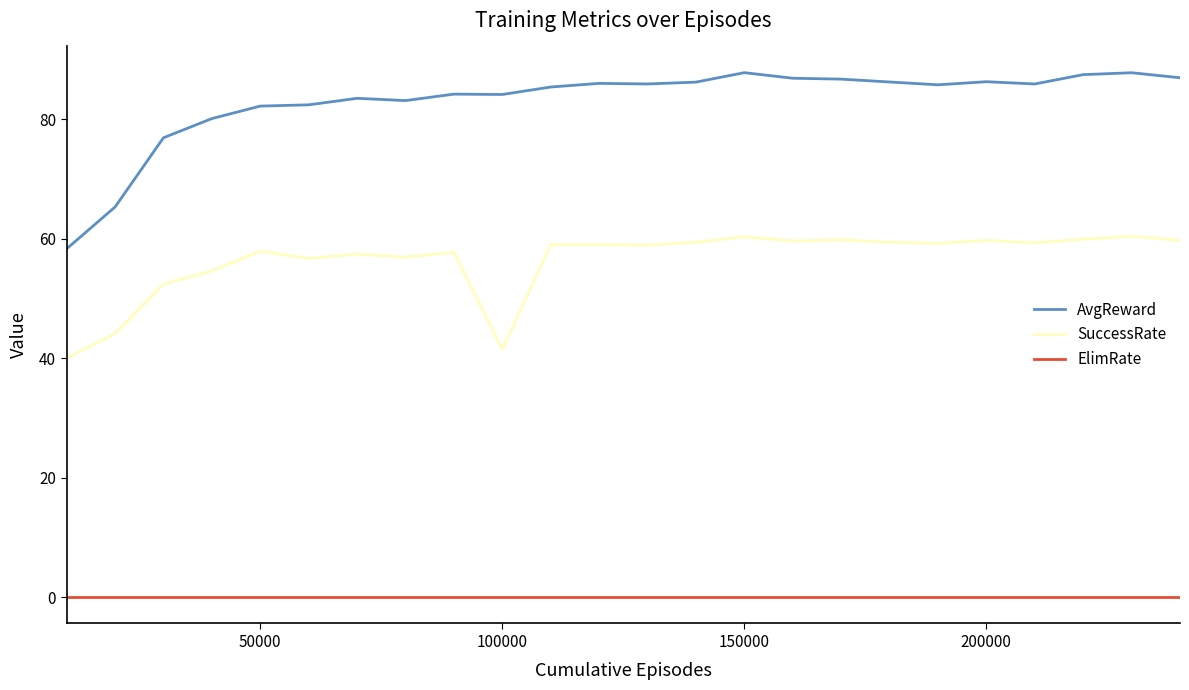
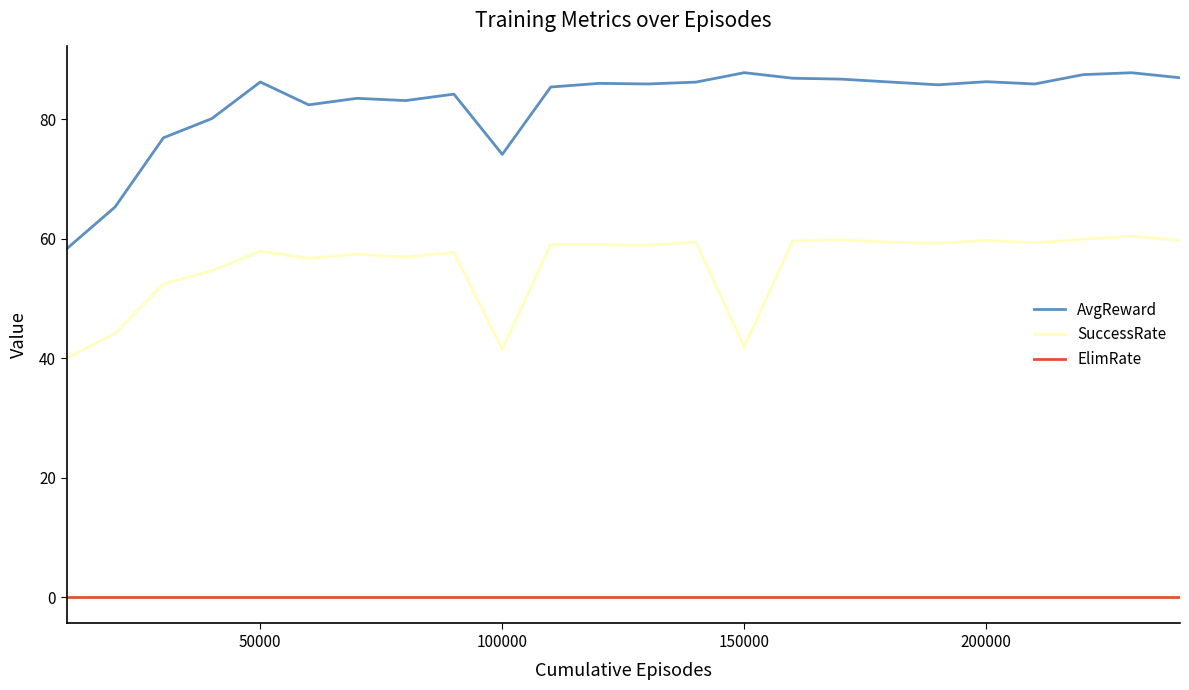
  {
    "AvgReward": {
-     "50000": 82,
-     "100000": 84,
+     "50000": 86,
+     "100000": 74,
      "150000": 88,
      "200000": 86
    },
    "SuccessRate": {
      "50000": 58,
      "100000": 42,
-     "150000": 60,
+     "150000": 42,
      "200000": 60
    },
    "ElimRate": {
      "50000": 0,
      "100000": 0,
      "150000": 0,
      "200000": 0
    }
  }
